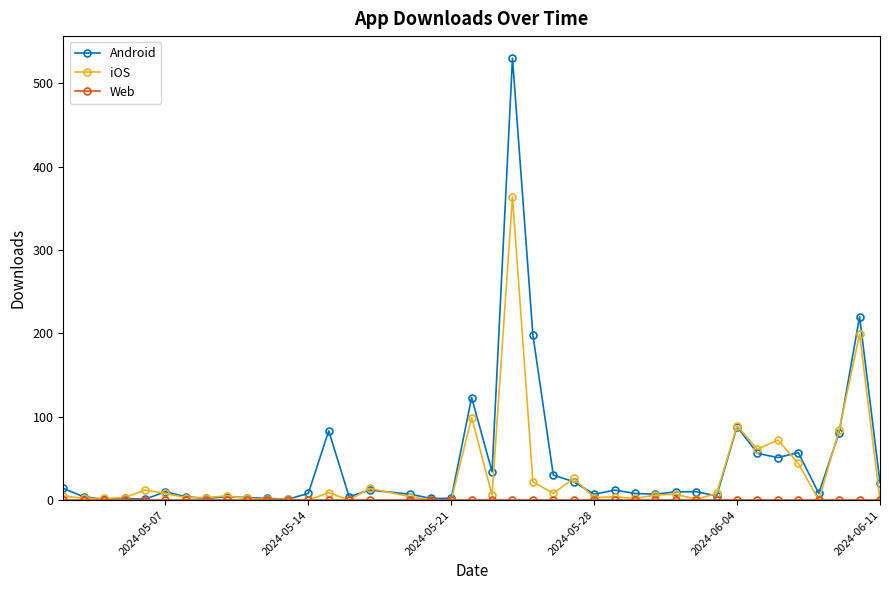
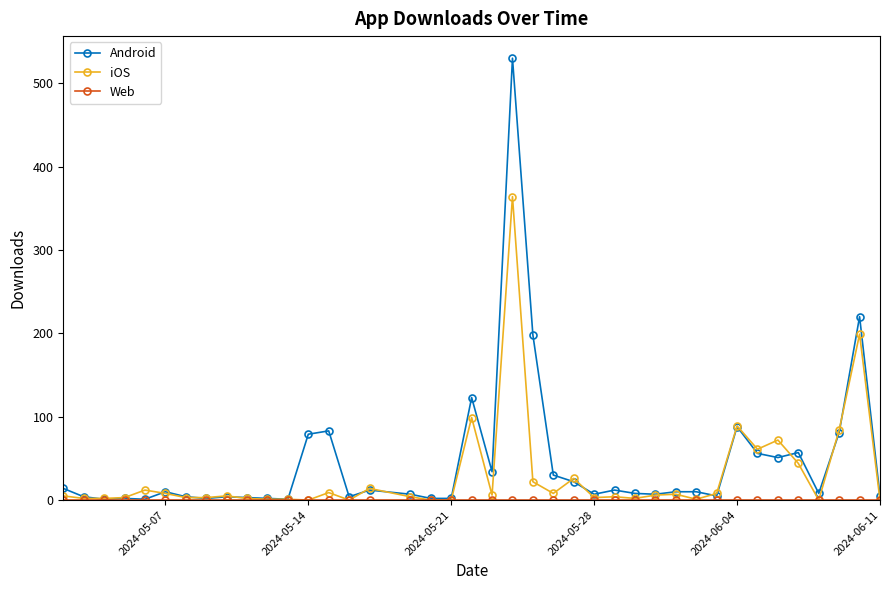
  {
    "Android": {
-     "2024-05-14": 10,
+     "2024-05-14": 80,
      "2024-05-28": 10,
-     "2024-06-11": 20
+     "2024-06-11": 10
    },
    "Web": {
      "2024-05-07": 0,
      "2024-06-04": 0
    }
  }
